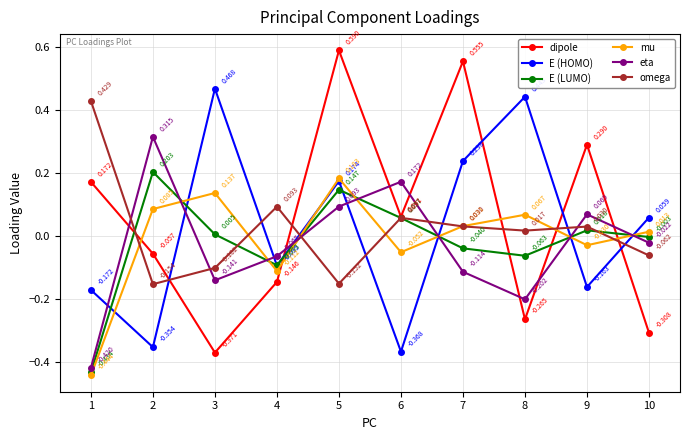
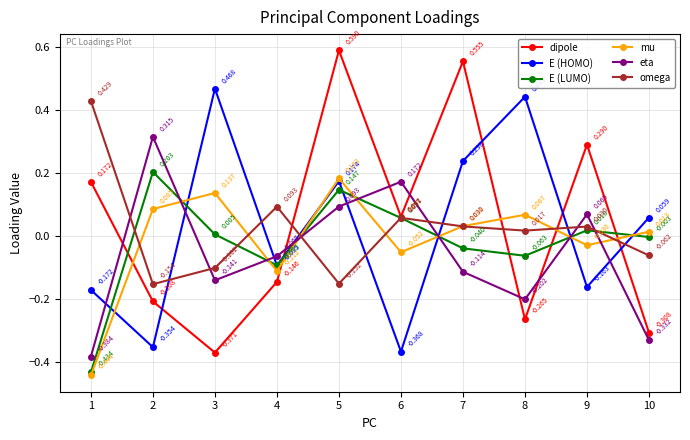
  {
    "dipole": {
      "1": 0.172,
-     "2": -0.057,
+     "2": -0.208,
      "3": -0.371,
      "5": 0.590,
      "7": 0.555,
      "8": -0.265,
      "9": 0.290,
      "10": -0.308
    },
    "E (HOMO)": {
      "1": -0.172,
      "2": -0.354,
      "3": 0.468,
      "6": -0.368,
      "7": 0.238,
      "9": -0.163
    },
    "E (LUMO)": {
      "2": 0.203,
      "3": 0.005,
      "7": -0.040,
      "8": -0.063
    },
    "mu": {
      "2": 0.085,
      "3": 0.137,
      "6": -0.052,
      "8": 0.067
    },
    "eta": {
-     "1": -0.420,
+     "1": -0.384,
      "2": 0.315,
      "5": 0.093,
      "6": 0.172,
      "7": -0.114,
      "8": -0.202,
-     "10": -0.022
+     "10": -0.332
    },
    "omega": {
      "1": 0.429,
      "2": -0.154,
      "4": 0.093,
      "5": -0.152,
      "8": 0.017
    }
  }
